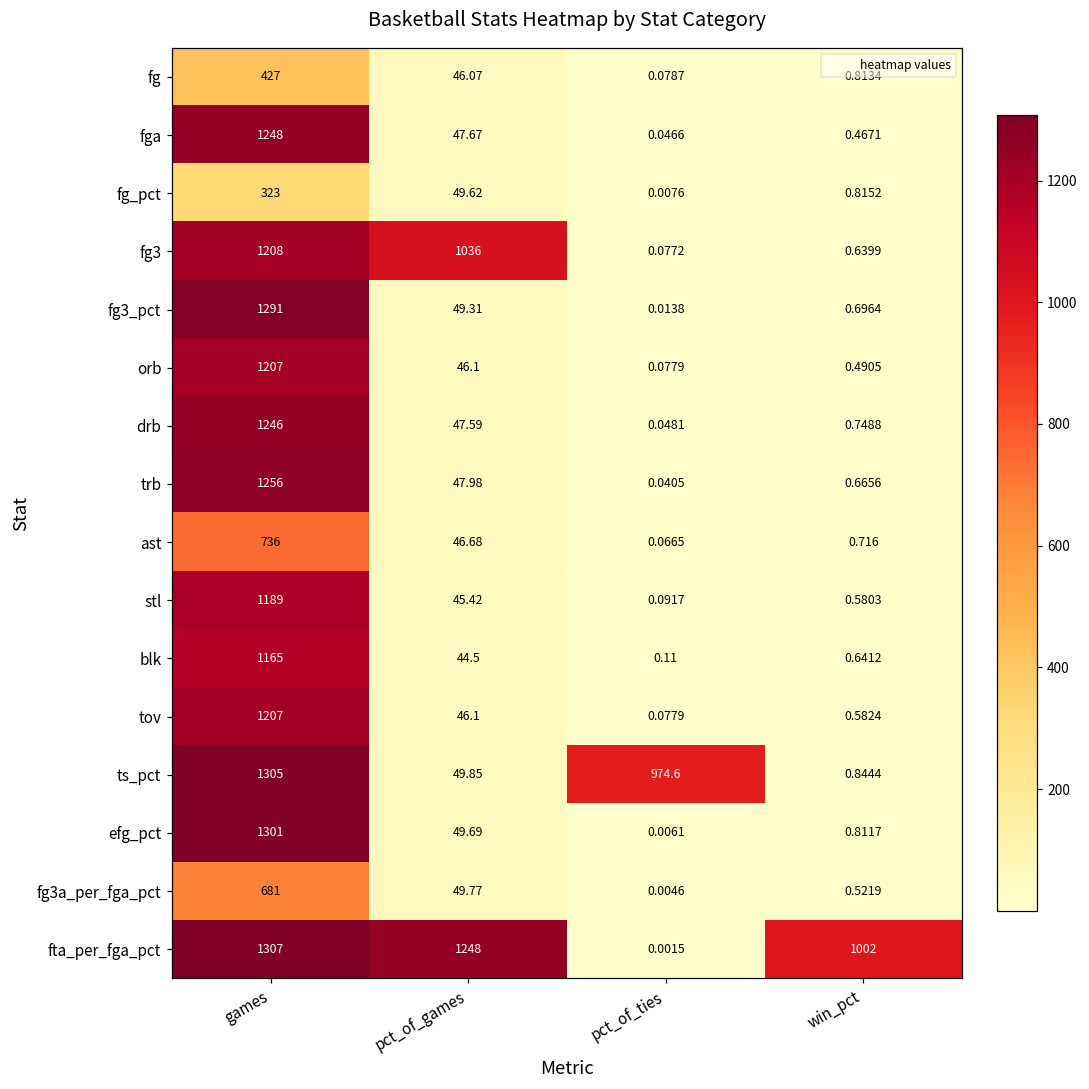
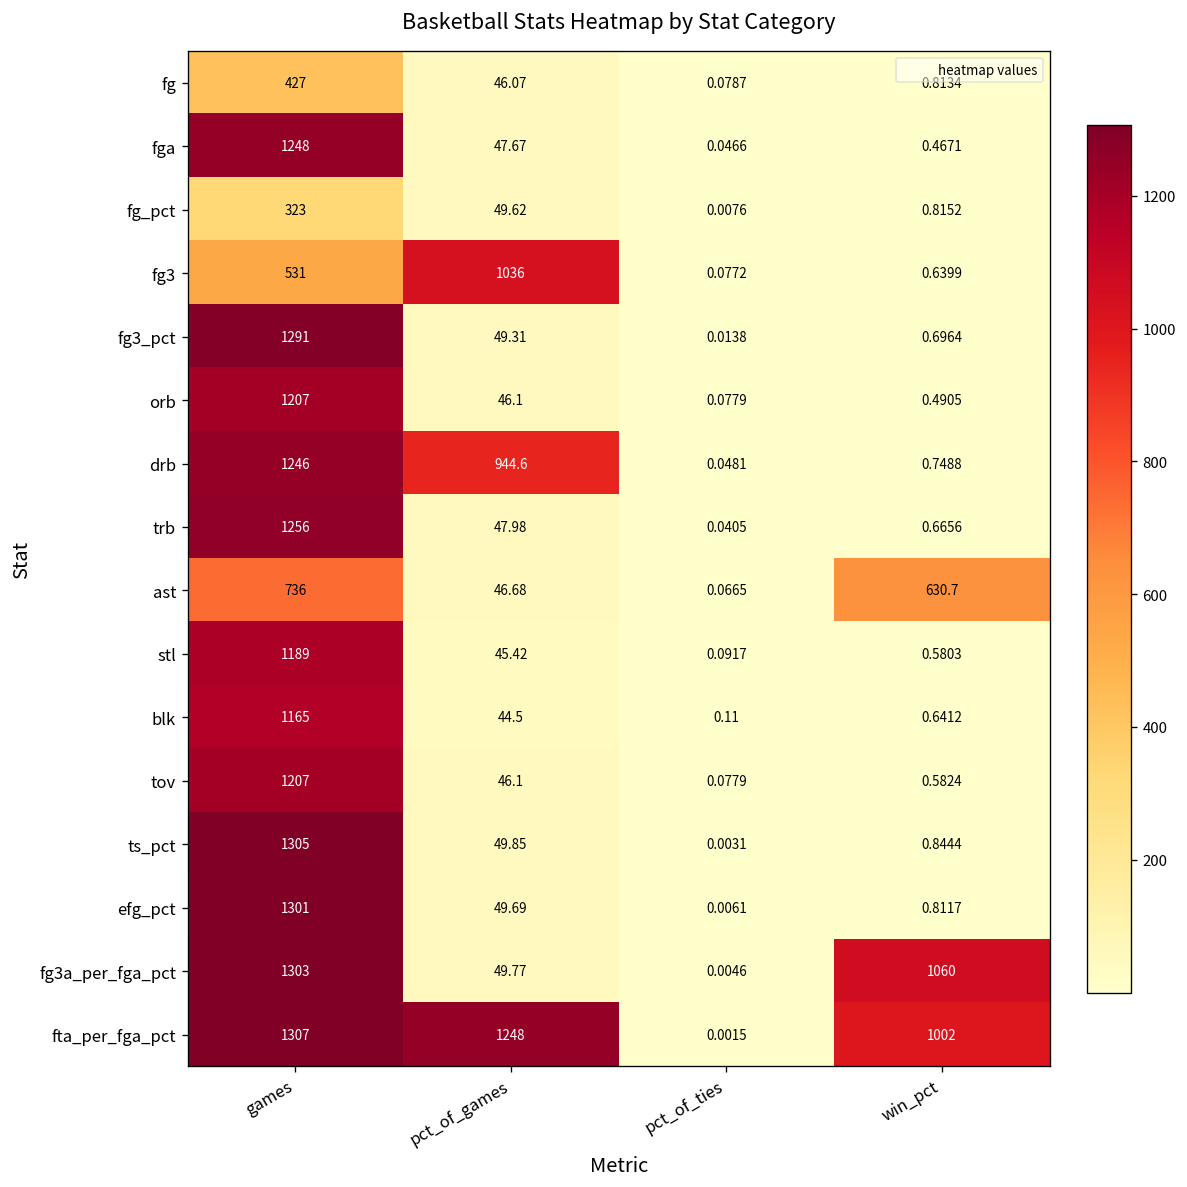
  {
    "fg": {
      "games": 427,
      "pct_of_games": 46.07,
      "pct_of_ties": 0.0787
    },
    "fga": {
      "games": 1248,
      "pct_of_games": 47.67,
      "pct_of_ties": 0.0466,
      "win_pct": 0.4671
    },
    "fg_pct": {
      "games": 323,
      "pct_of_games": 49.62,
      "pct_of_ties": 0.0076,
      "win_pct": 0.8152
    },
    "fg3": {
-     "games": 1208,
+     "games": 531,
      "pct_of_games": 1036,
      "pct_of_ties": 0.0772,
      "win_pct": 0.6399
    },
    "fg3_pct": {
      "games": 1291,
      "pct_of_games": 49.31,
      "pct_of_ties": 0.0138,
      "win_pct": 0.6964
    },
    "orb": {
      "games": 1207,
      "pct_of_games": 46.1,
      "pct_of_ties": 0.0779,
      "win_pct": 0.4905
    },
    "drb": {
      "games": 1246,
-     "pct_of_games": 47.59,
+     "pct_of_games": 944.6,
      "pct_of_ties": 0.0481,
      "win_pct": 0.7488
    },
    "trb": {
      "games": 1256,
      "pct_of_games": 47.98,
      "pct_of_ties": 0.0405,
      "win_pct": 0.6656
    },
    "ast": {
      "games": 736,
      "pct_of_games": 46.68,
      "pct_of_ties": 0.0665,
-     "win_pct": 0.716
+     "win_pct": 630.7
    },
    "stl": {
      "games": 1189,
      "pct_of_games": 45.42,
      "pct_of_ties": 0.0917,
      "win_pct": 0.5803
    },
    "blk": {
      "games": 1165,
      "pct_of_games": 44.5,
      "pct_of_ties": 0.11,
      "win_pct": 0.6412
    },
    "tov": {
      "games": 1207,
      "pct_of_games": 46.1,
      "pct_of_ties": 0.0779,
      "win_pct": 0.5824
    },
    "ts_pct": {
      "games": 1305,
      "pct_of_games": 49.85,
-     "pct_of_ties": 974.6,
+     "pct_of_ties": 0.0031,
      "win_pct": 0.8444
    },
    "efg_pct": {
      "games": 1301,
      "pct_of_games": 49.69,
      "pct_of_ties": 0.0061,
      "win_pct": 0.8117
    },
    "fg3a_per_fga_pct": {
-     "games": 681,
+     "games": 1303,
      "pct_of_games": 49.77,
      "pct_of_ties": 0.0046,
-     "win_pct": 0.5219
+     "win_pct": 1060
    },
    "fta_per_fga_pct": {
      "games": 1307,
      "pct_of_games": 1248,
      "pct_of_ties": 0.0015,
      "win_pct": 1002
    }
  }
